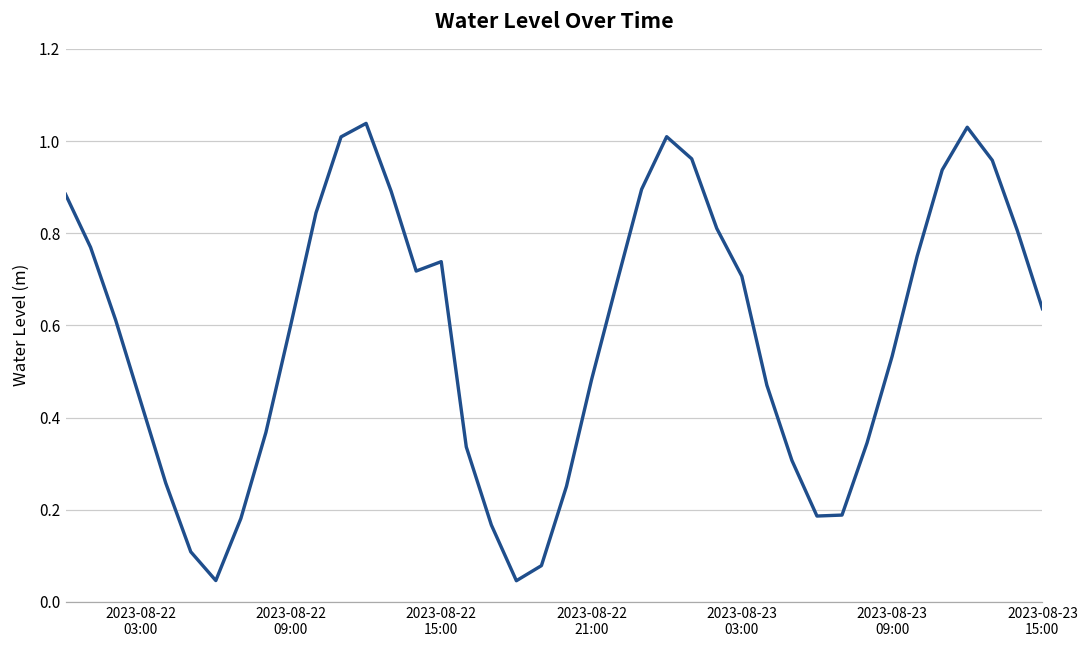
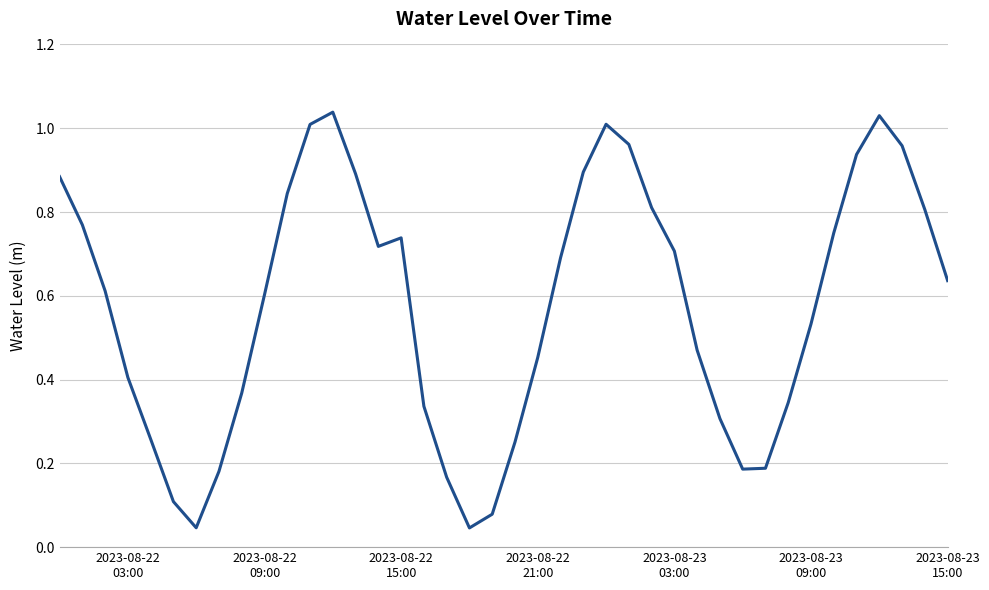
  {
-   "2023-08-22 03:00": 0.43,
+   "2023-08-22 03:00": 0.40,
    "2023-08-22 09:00": 0.60,
    "2023-08-22 15:00": 0.74,
-   "2023-08-22 21:00": 0.48,
+   "2023-08-22 21:00": 0.45,
    "2023-08-23 03:00": 0.71,
    "2023-08-23 09:00": 0.53,
    "2023-08-23 15:00": 0.64
  }
